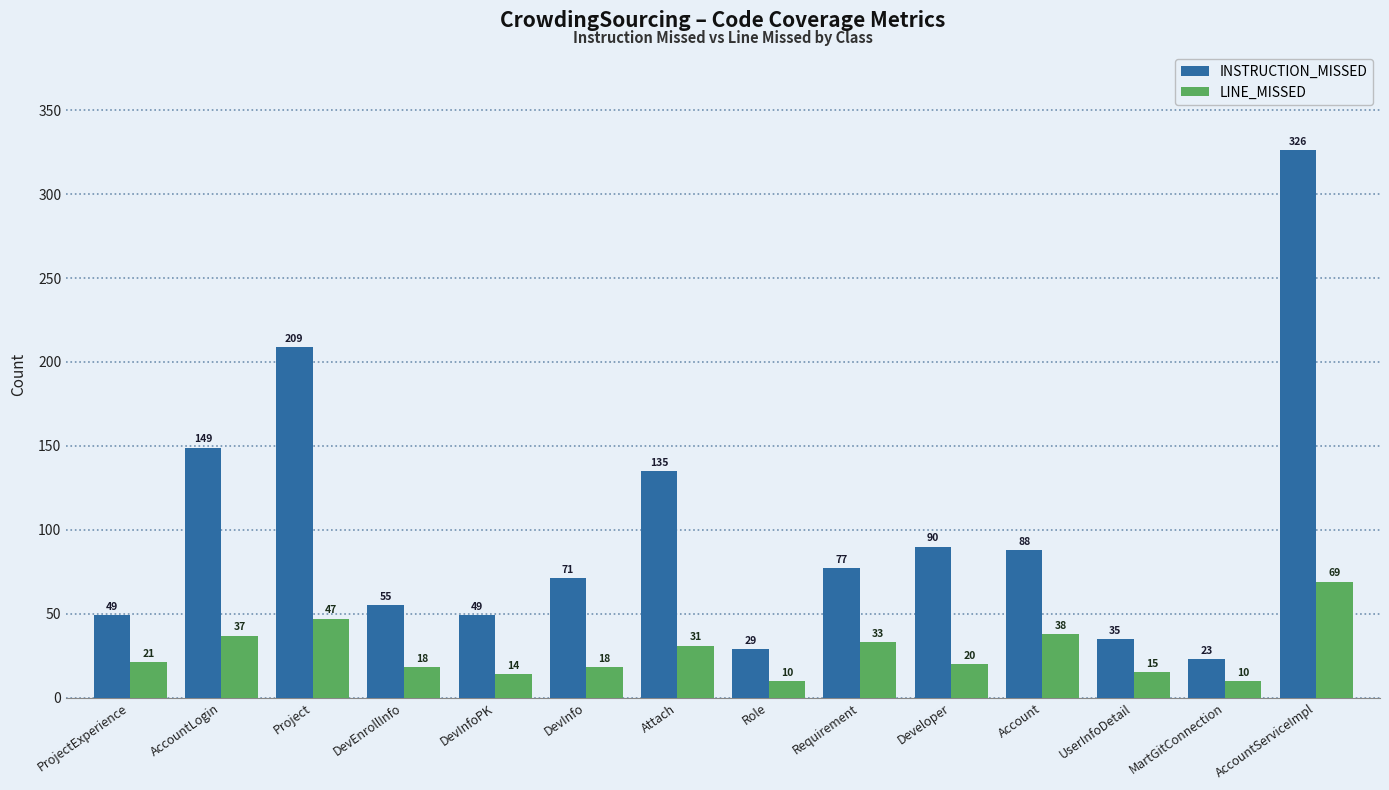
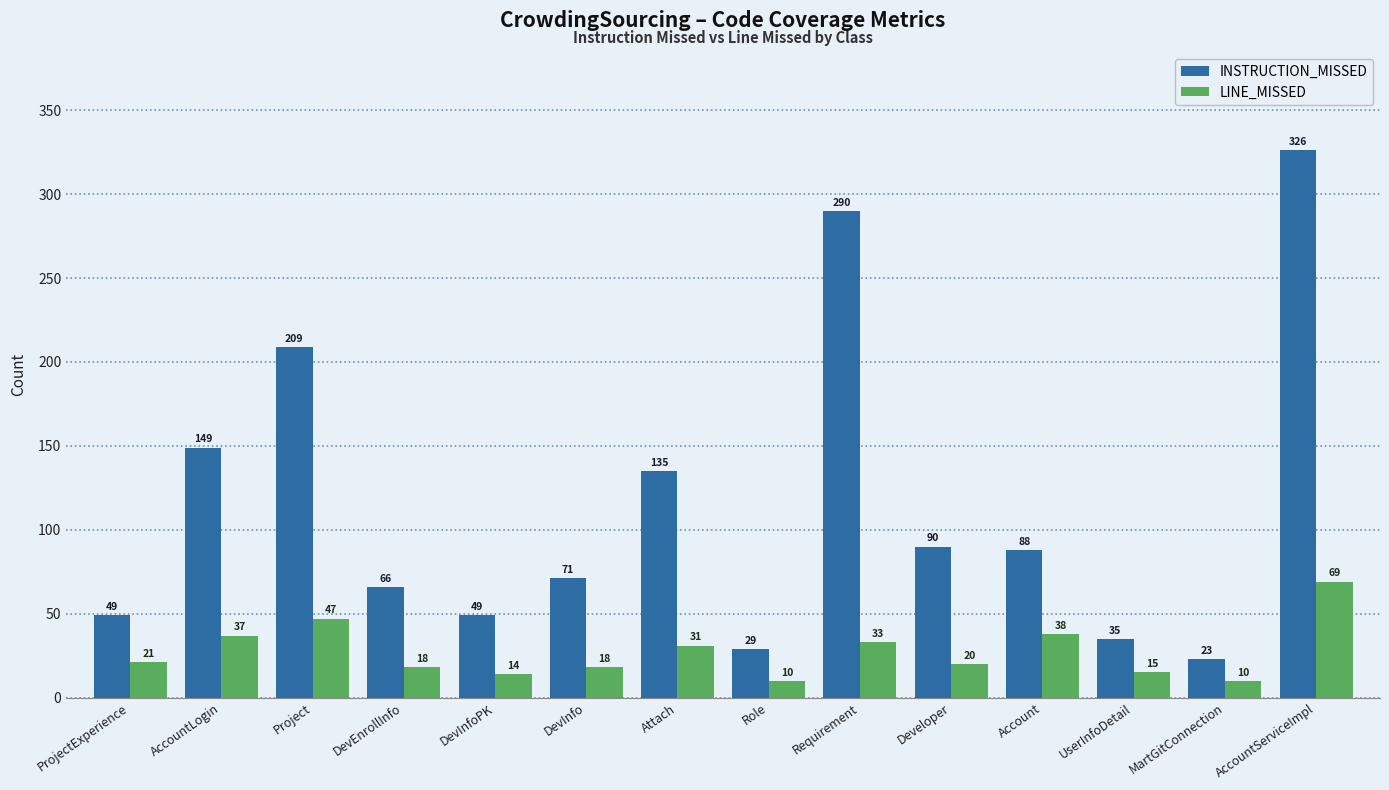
  {
    "INSTRUCTION_MISSED": {
      "ProjectExperience": 49,
      "AccountLogin": 149,
      "Project": 209,
-     "DevEnrollInfo": 55,
+     "DevEnrollInfo": 66,
      "DevInfoPK": 49,
      "DevInfo": 71,
      "Attach": 135,
      "Role": 29,
-     "Requirement": 77,
+     "Requirement": 290,
      "Developer": 90,
      "Account": 88,
      "UserInfoDetail": 35,
      "MartGitConnection": 23,
      "AccountServiceImpl": 326
    },
    "LINE_MISSED": {
      "ProjectExperience": 21,
      "AccountLogin": 37,
      "Project": 47,
      "DevEnrollInfo": 18,
      "DevInfoPK": 14,
      "DevInfo": 18,
      "Attach": 31,
      "Role": 10,
      "Requirement": 33,
      "Developer": 20,
      "Account": 38,
      "UserInfoDetail": 15,
      "MartGitConnection": 10,
      "AccountServiceImpl": 69
    }
  }
